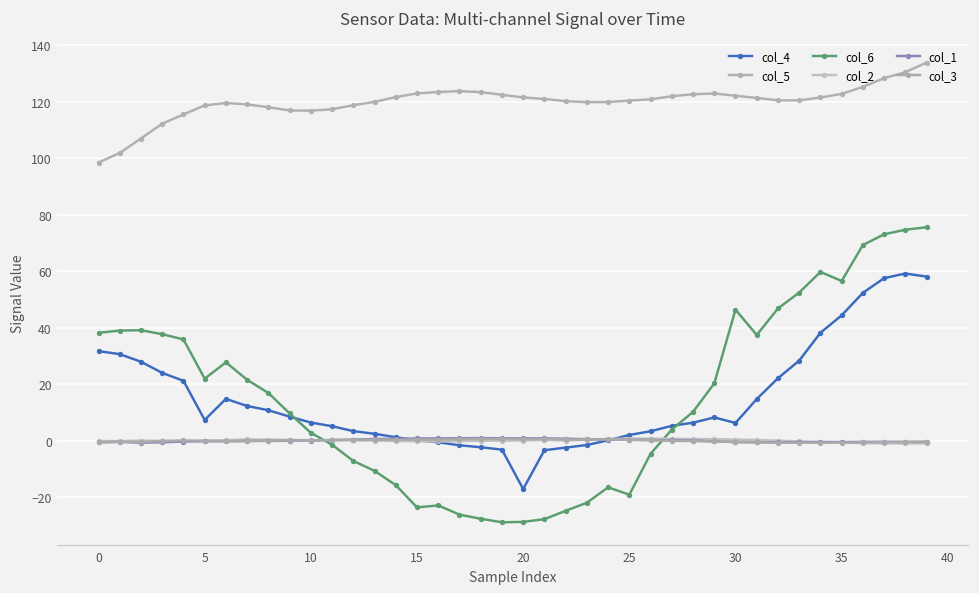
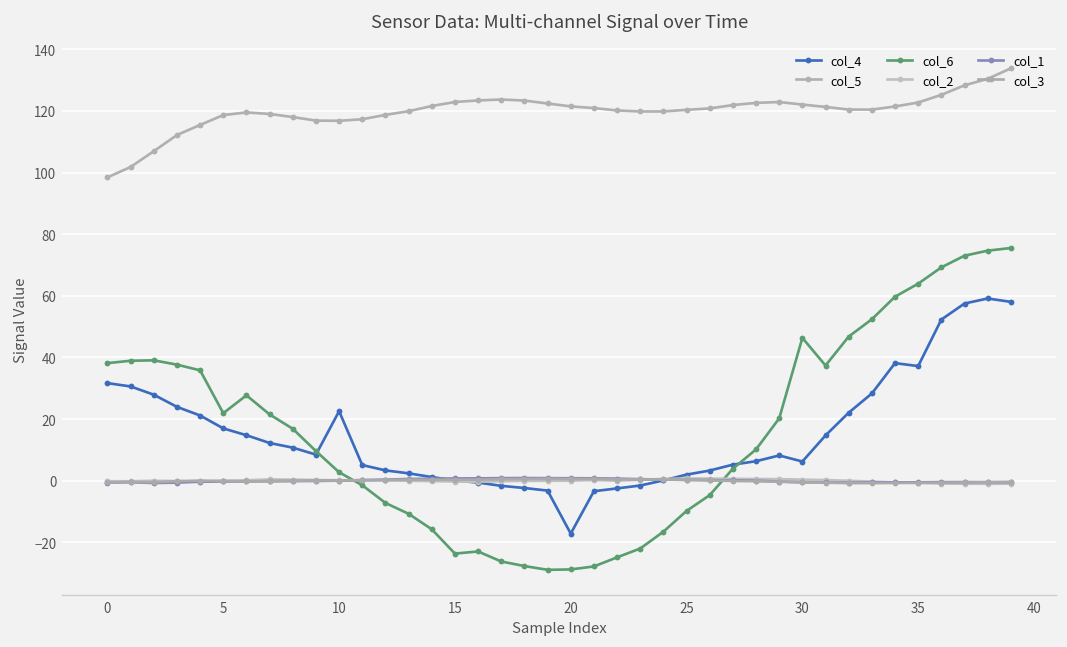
  {
    "col_4": {
      "0": 32,
-     "5": 7,
-     "10": 6,
+     "5": 17,
+     "10": 23,
      "20": -17,
      "25": 2,
      "30": 6,
-     "35": 44
+     "35": 37
    },
    "col_6": {
      "0": 38,
      "5": 22,
      "10": 3,
      "15": -24,
      "20": -29,
-     "25": -19,
+     "25": -10,
      "30": 46,
-     "35": 57
+     "35": 64
    }
  }
